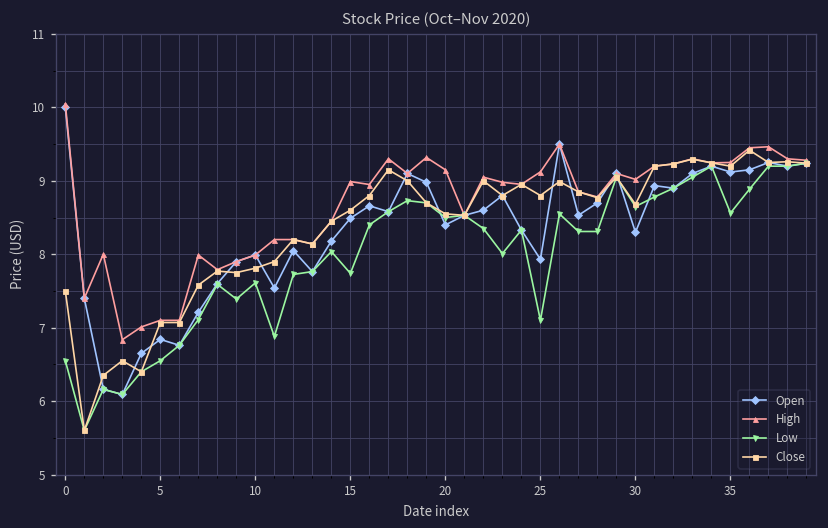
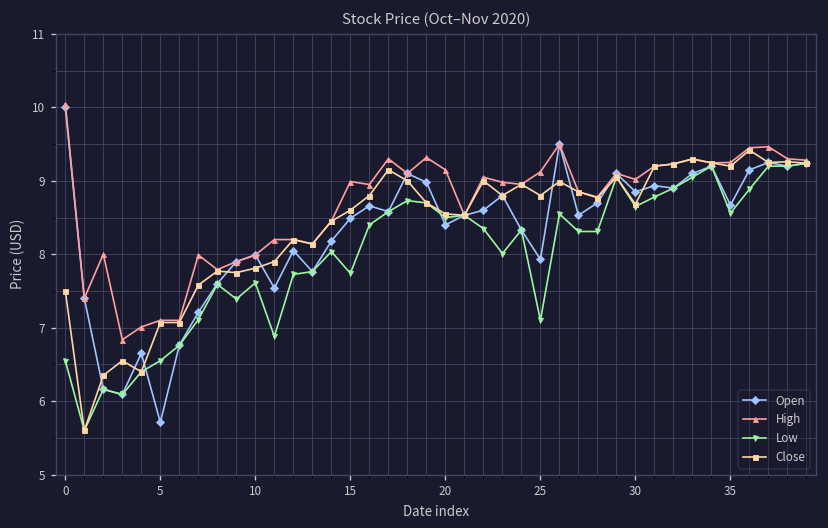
  {
    "Open": {
      "0": 10.0,
-     "5": 6.8,
+     "5": 5.7,
      "15": 8.5,
      "20": 8.4,
      "25": 7.9,
-     "30": 8.3,
-     "35": 9.1
+     "30": 8.9,
+     "35": 8.7
    },
    "Low": {
      "0": 6.6,
      "5": 6.6,
      "10": 7.6,
      "15": 7.7,
      "20": 8.5,
      "25": 7.1,
      "35": 8.6
    }
  }
